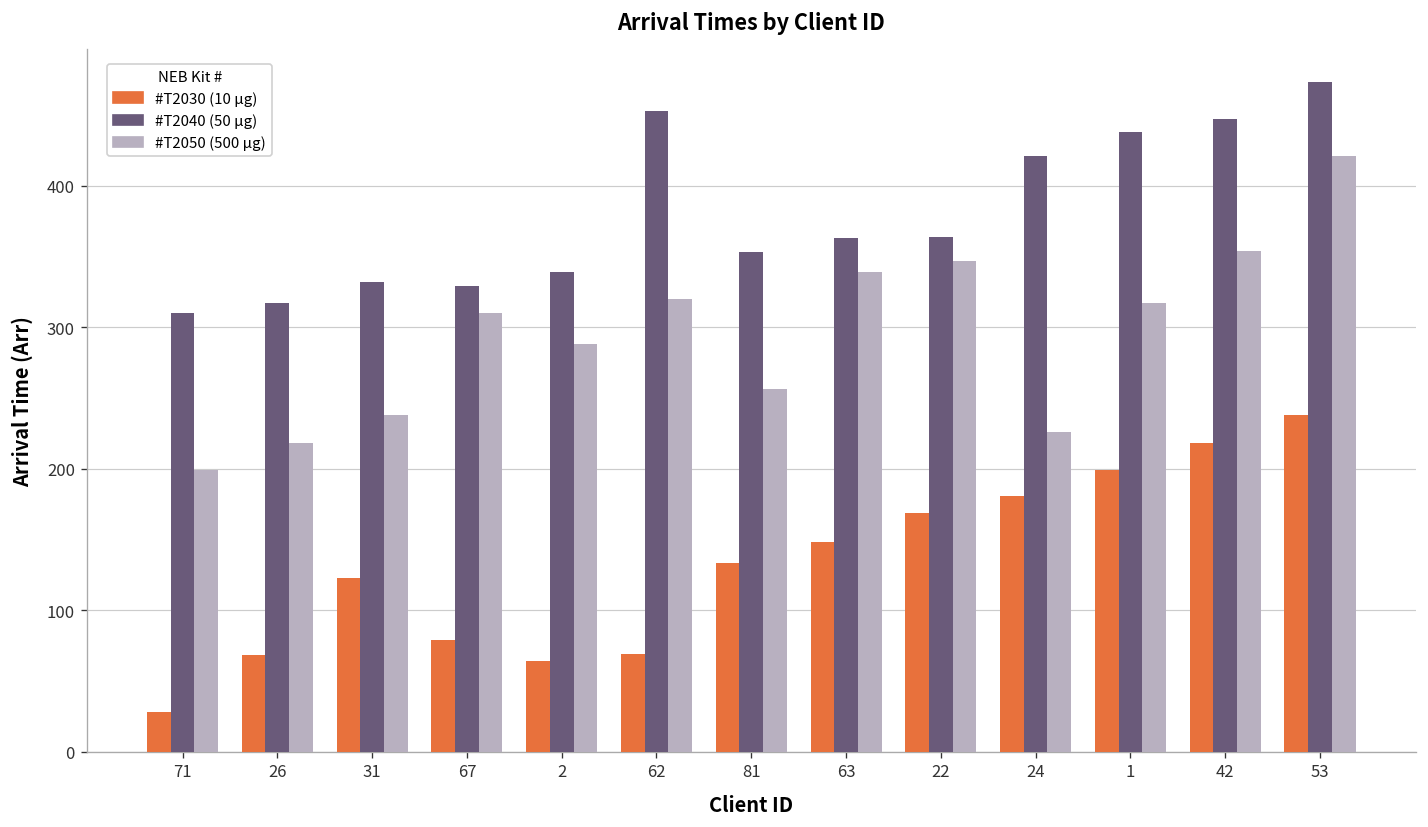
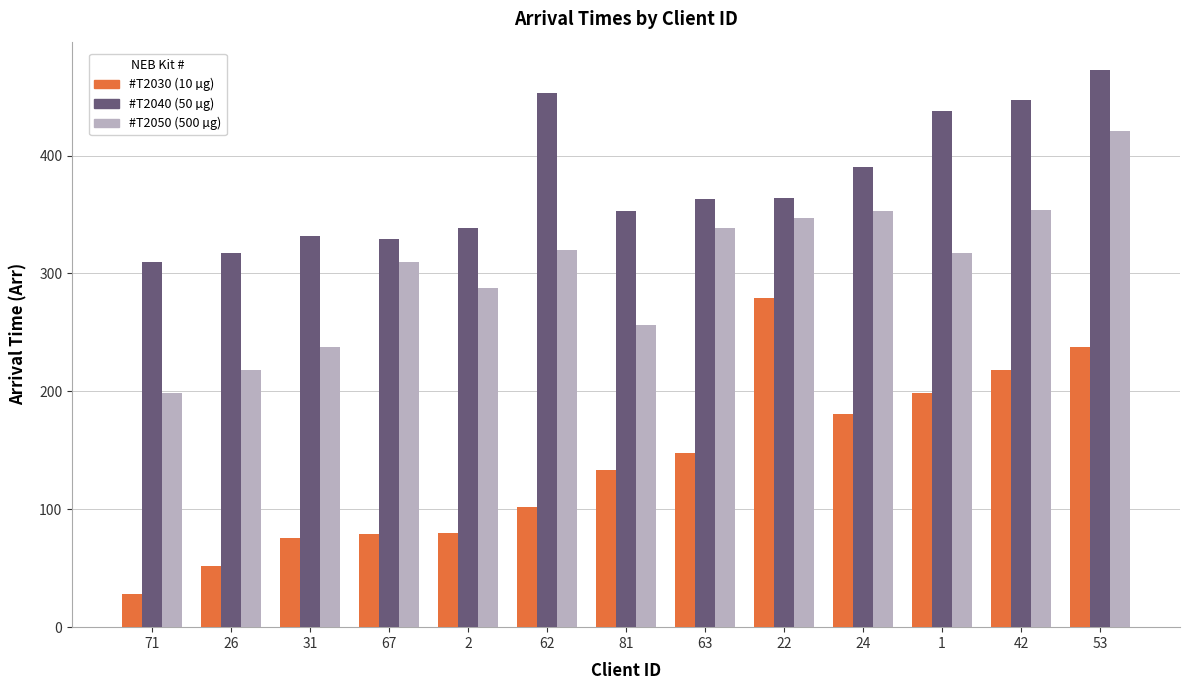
  {
    "#T2030 (10 µg)": {
      "71": 28,
-     "26": 68,
-     "31": 123,
+     "26": 52,
+     "31": 76,
      "67": 79,
-     "2": 64,
-     "62": 69,
+     "2": 80,
+     "62": 102,
      "81": 133,
      "63": 148,
-     "22": 169,
+     "22": 279,
      "24": 181,
      "1": 199,
      "42": 218,
      "53": 238
    },
    "#T2040 (50 µg)": {
      "71": 310,
      "26": 317,
      "31": 332,
      "67": 329,
      "2": 339,
      "62": 453,
      "81": 353,
      "63": 363,
      "22": 364,
-     "24": 421,
+     "24": 390,
      "1": 438,
      "42": 447,
      "53": 473
    },
    "#T2050 (500 µg)": {
      "71": 199,
      "26": 218,
      "31": 238,
      "67": 310,
      "2": 288,
      "62": 320,
      "81": 256,
      "63": 339,
      "22": 347,
-     "24": 226,
+     "24": 353,
      "1": 317,
      "42": 354,
      "53": 421
    }
  }
